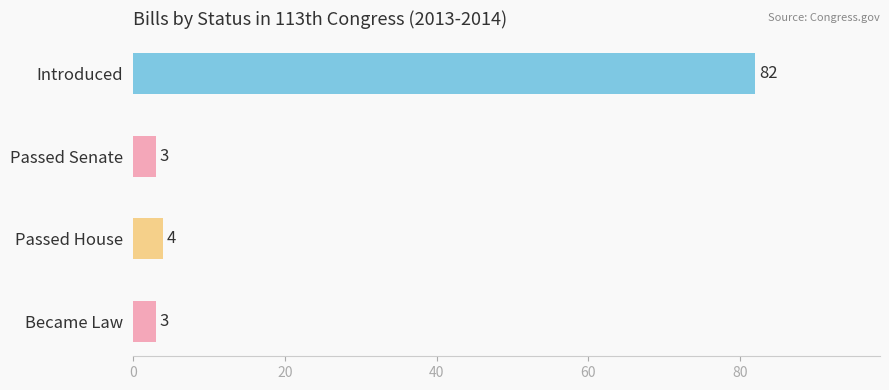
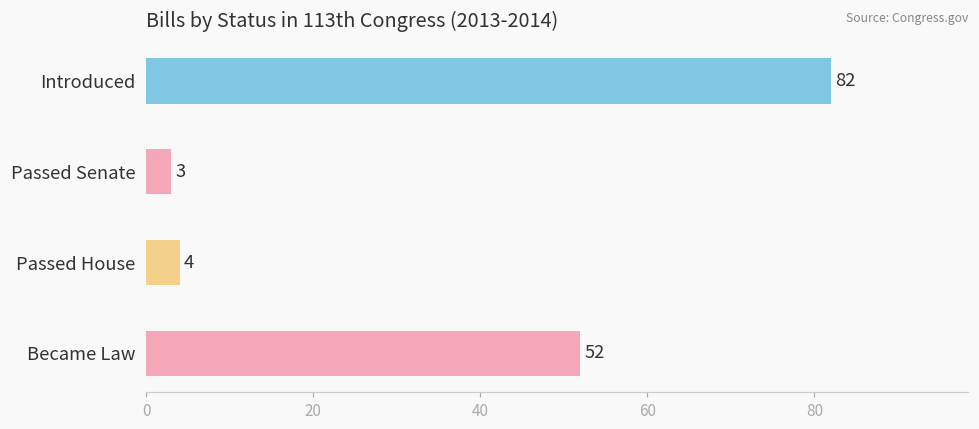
  {
    "Introduced": 82,
    "Passed Senate": 3,
    "Passed House": 4,
-   "Became Law": 3
+   "Became Law": 52
  }
